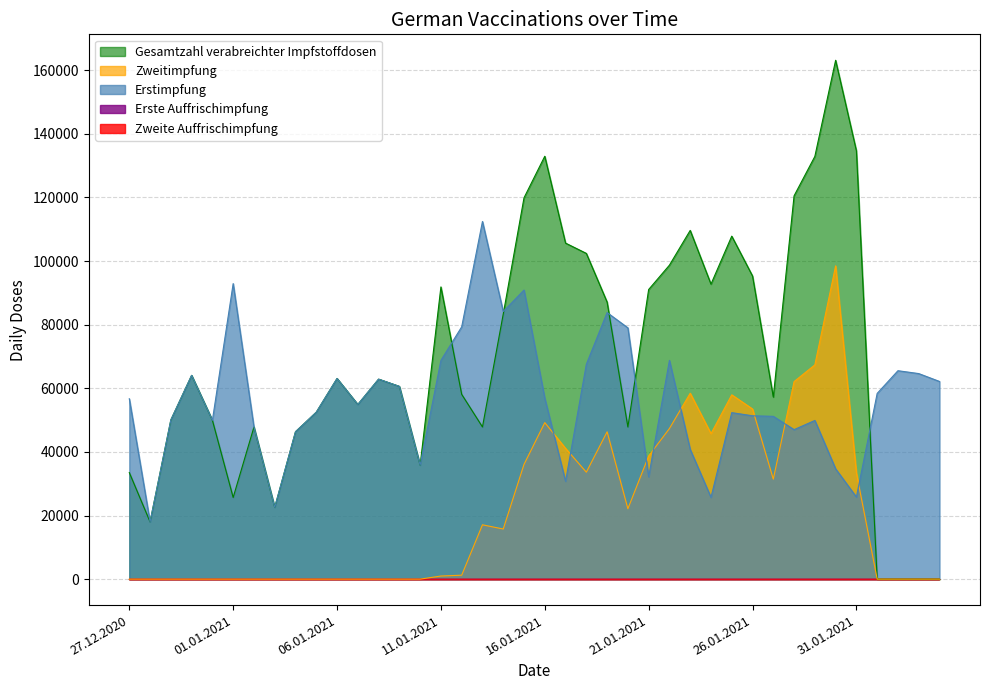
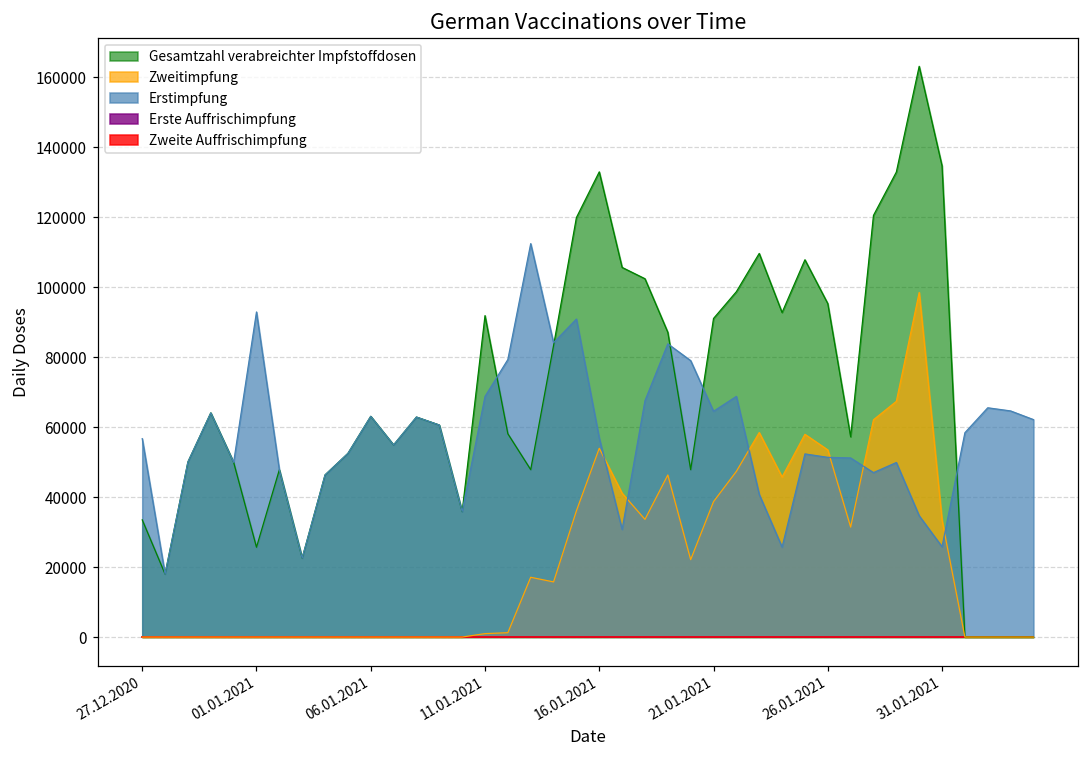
  {
    "Gesamtzahl verabreichter Impfstoffdosen": {
      "27.12.2020": 34000,
      "01.01.2021": 26000,
      "11.01.2021": 92000,
      "16.01.2021": 133000,
      "21.01.2021": 91000,
      "26.01.2021": 95000,
      "31.01.2021": 135000
    },
    "Zweitimpfung": {
      "11.01.2021": 1000,
-     "16.01.2021": 49000,
+     "16.01.2021": 54000,
      "21.01.2021": 39000,
      "26.01.2021": 53000,
      "31.01.2021": 33000
    },
    "Erstimpfung": {
      "27.12.2020": 57000,
      "01.01.2021": 93000,
      "11.01.2021": 69000,
      "16.01.2021": 57000,
-     "21.01.2021": 32000,
+     "21.01.2021": 65000,
      "26.01.2021": 51000,
      "31.01.2021": 26000
    },
    "Zweite Auffrischimpfung": {
      "11.01.2021": 0,
      "16.01.2021": 0,
      "21.01.2021": 0,
      "26.01.2021": 0,
      "31.01.2021": 0
    }
  }
